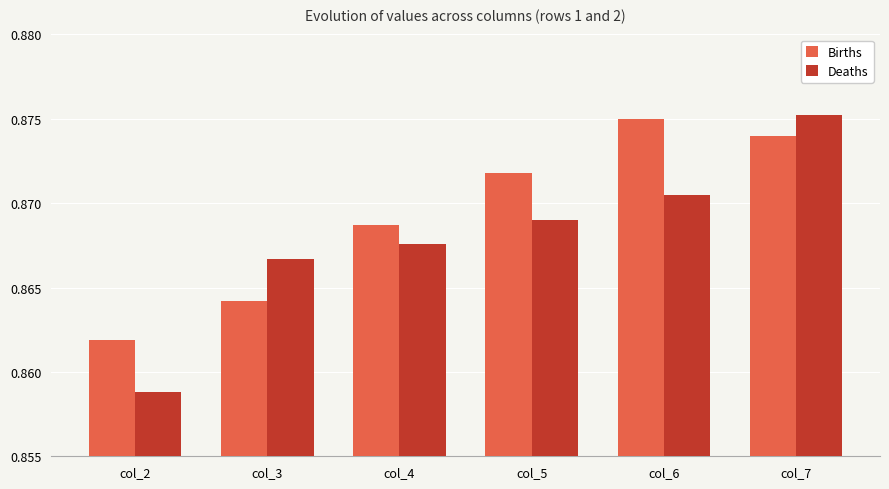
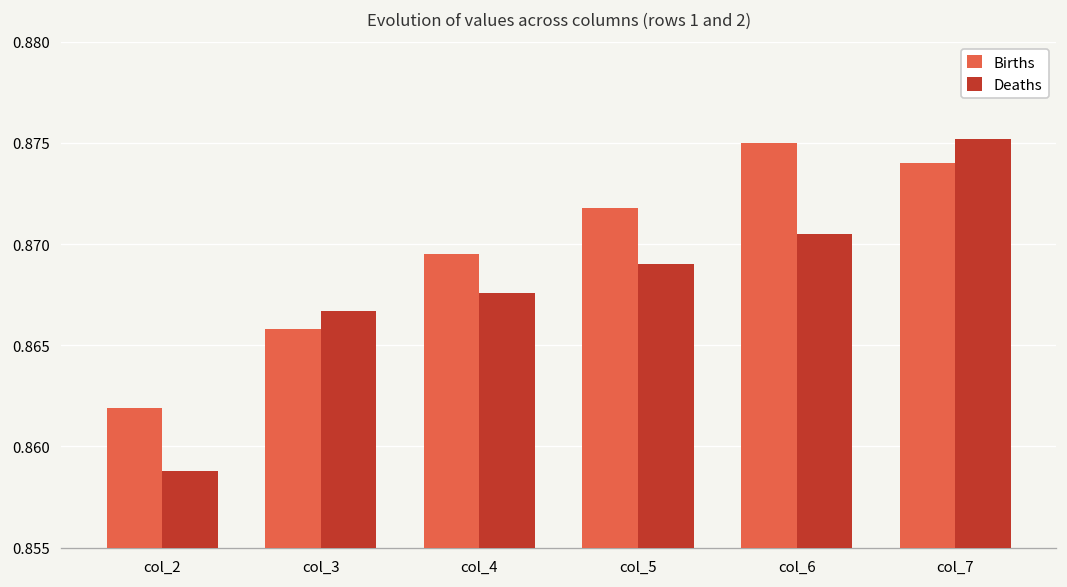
  {
    "Births": {
      "col_2": 0.8619,
-     "col_3": 0.8642,
-     "col_4": 0.8687,
+     "col_3": 0.8658,
+     "col_4": 0.8695,
      "col_5": 0.8718,
      "col_6": 0.8750,
      "col_7": 0.8740
    },
    "Deaths": {
      "col_2": 0.8588,
      "col_3": 0.8667,
      "col_4": 0.8676,
      "col_5": 0.8690,
      "col_6": 0.8705,
      "col_7": 0.8752
    }
  }
